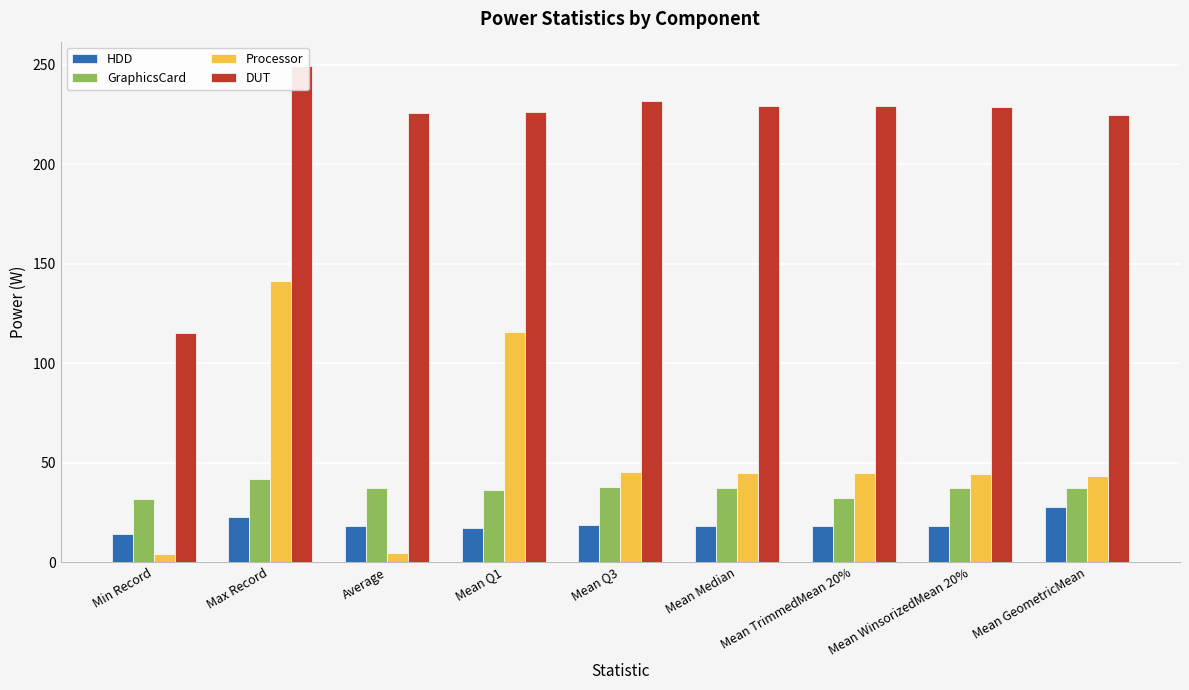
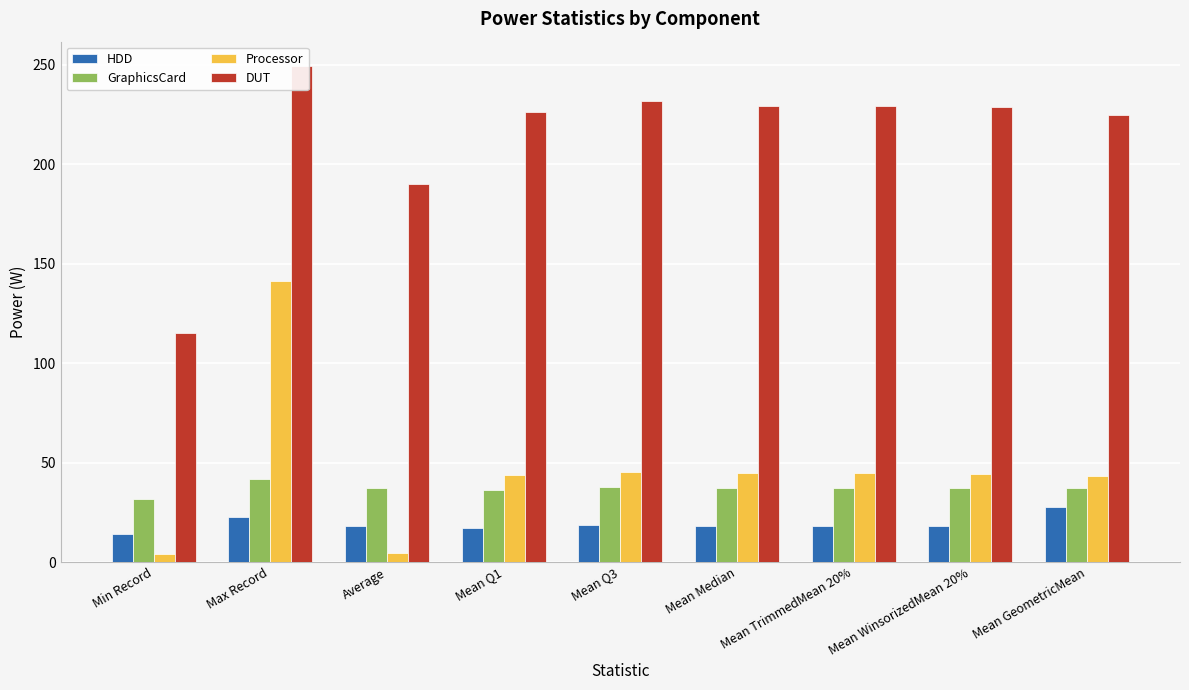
  {
    "HDD": {
      "Min Record": 14,
      "Max Record": 23,
      "Average": 18,
      "Mean Q1": 17,
      "Mean Q3": 19,
      "Mean Median": 18,
      "Mean TrimmedMean 20%": 18,
      "Mean WinsorizedMean 20%": 18,
      "Mean GeometricMean": 28
    },
    "GraphicsCard": {
      "Min Record": 32,
      "Max Record": 42,
      "Average": 37,
      "Mean Q1": 36,
      "Mean Q3": 38,
      "Mean Median": 37,
-     "Mean TrimmedMean 20%": 32,
+     "Mean TrimmedMean 20%": 37,
      "Mean WinsorizedMean 20%": 37,
      "Mean GeometricMean": 37
    },
    "Processor": {
      "Min Record": 4,
      "Max Record": 141,
      "Average": 4,
-     "Mean Q1": 116,
+     "Mean Q1": 44,
      "Mean Q3": 45,
      "Mean Median": 45,
      "Mean TrimmedMean 20%": 45,
      "Mean WinsorizedMean 20%": 44,
      "Mean GeometricMean": 43
    },
    "DUT": {
      "Min Record": 115,
-     "Average": 226,
+     "Average": 190,
      "Mean Q1": 226,
      "Mean Q3": 232,
      "Mean Median": 229,
      "Mean TrimmedMean 20%": 229,
      "Mean WinsorizedMean 20%": 229,
      "Mean GeometricMean": 225
    }
  }
